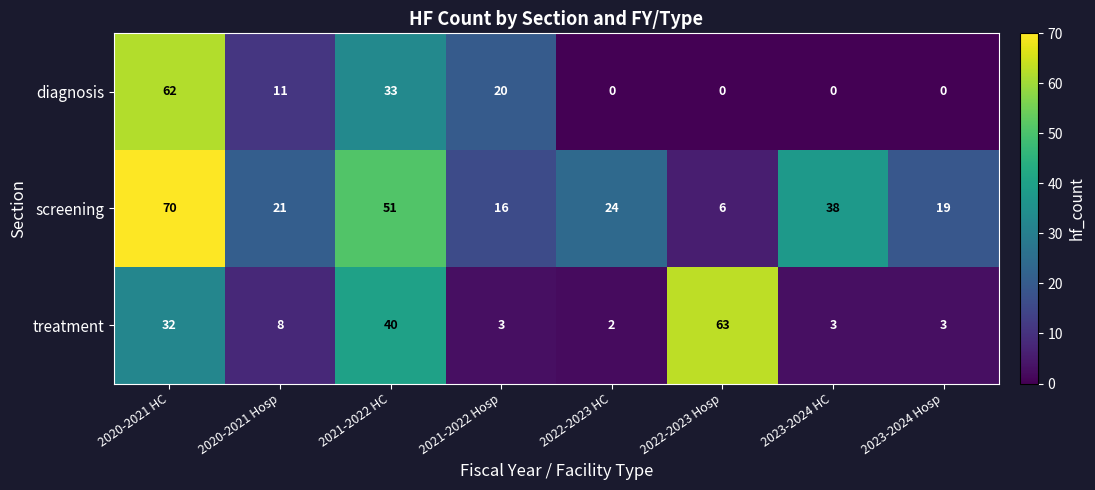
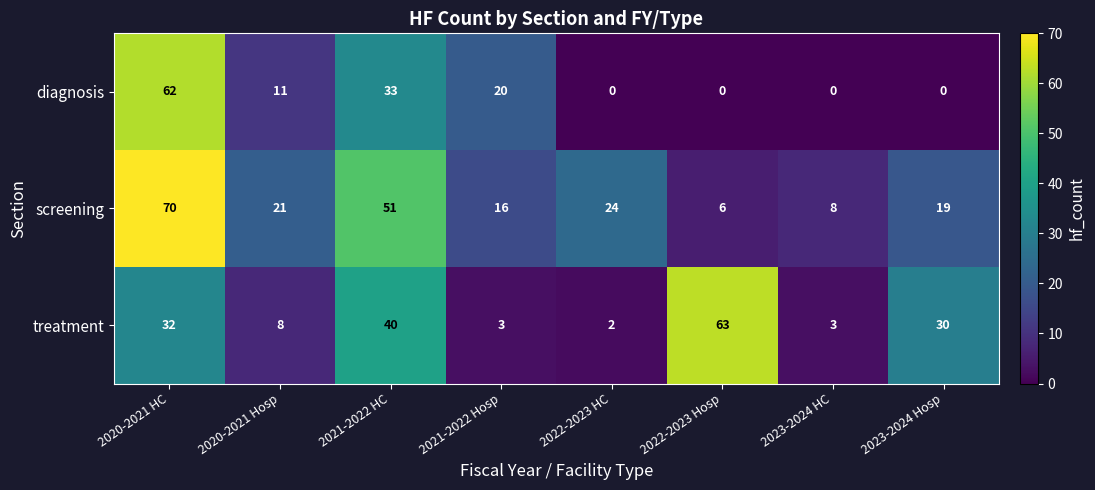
  {
    "diagnosis": {
      "2020-2021 HC": 62,
      "2020-2021 Hosp": 11,
      "2021-2022 HC": 33,
      "2021-2022 Hosp": 20,
      "2022-2023 HC": 0,
      "2022-2023 Hosp": 0,
      "2023-2024 HC": 0,
      "2023-2024 Hosp": 0
    },
    "screening": {
      "2020-2021 HC": 70,
      "2020-2021 Hosp": 21,
      "2021-2022 HC": 51,
      "2021-2022 Hosp": 16,
      "2022-2023 HC": 24,
      "2022-2023 Hosp": 6,
-     "2023-2024 HC": 38,
+     "2023-2024 HC": 8,
      "2023-2024 Hosp": 19
    },
    "treatment": {
      "2020-2021 HC": 32,
      "2020-2021 Hosp": 8,
      "2021-2022 HC": 40,
      "2021-2022 Hosp": 3,
      "2022-2023 HC": 2,
      "2022-2023 Hosp": 63,
      "2023-2024 HC": 3,
-     "2023-2024 Hosp": 3
+     "2023-2024 Hosp": 30
    }
  }
